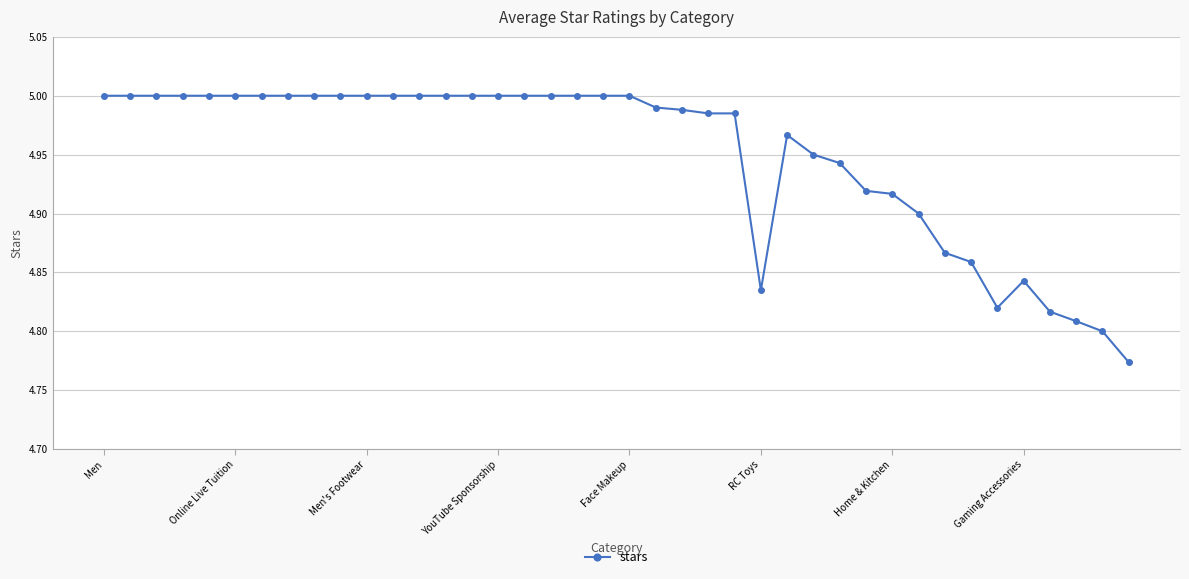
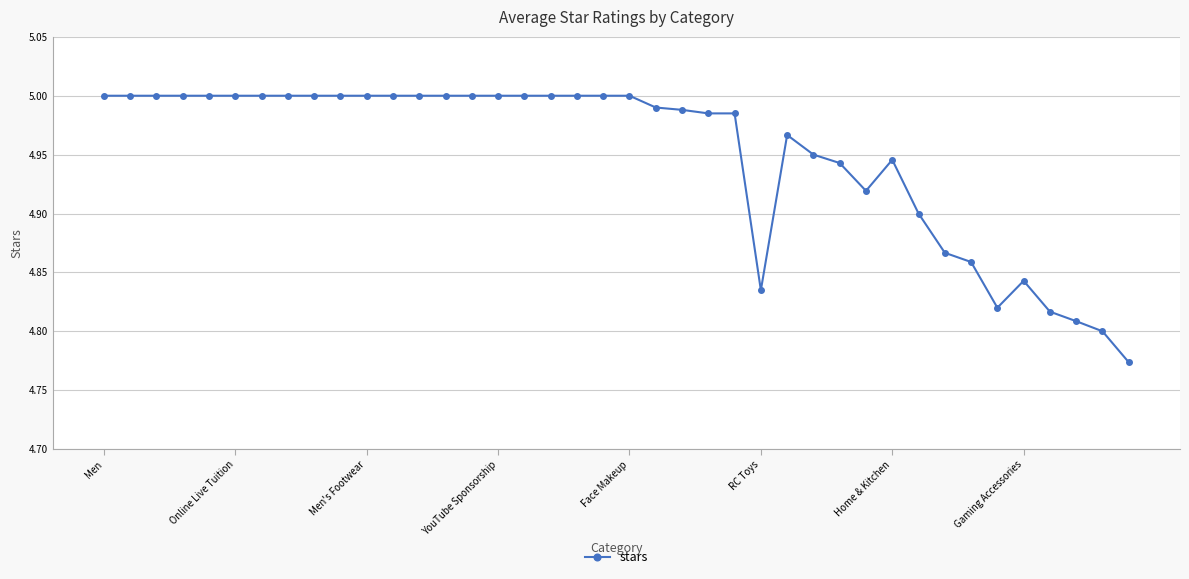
  {
    "Men": 5.000,
    "Online Live Tuition": 5.000,
    "Men's Footwear": 5.000,
    "YouTube Sponsorship": 5.000,
    "Face Makeup": 5.000,
    "RC Toys": 4.835,
-   "Home & Kitchen": 4.917,
+   "Home & Kitchen": 4.946,
    "Gaming Accessories": 4.843
  }
